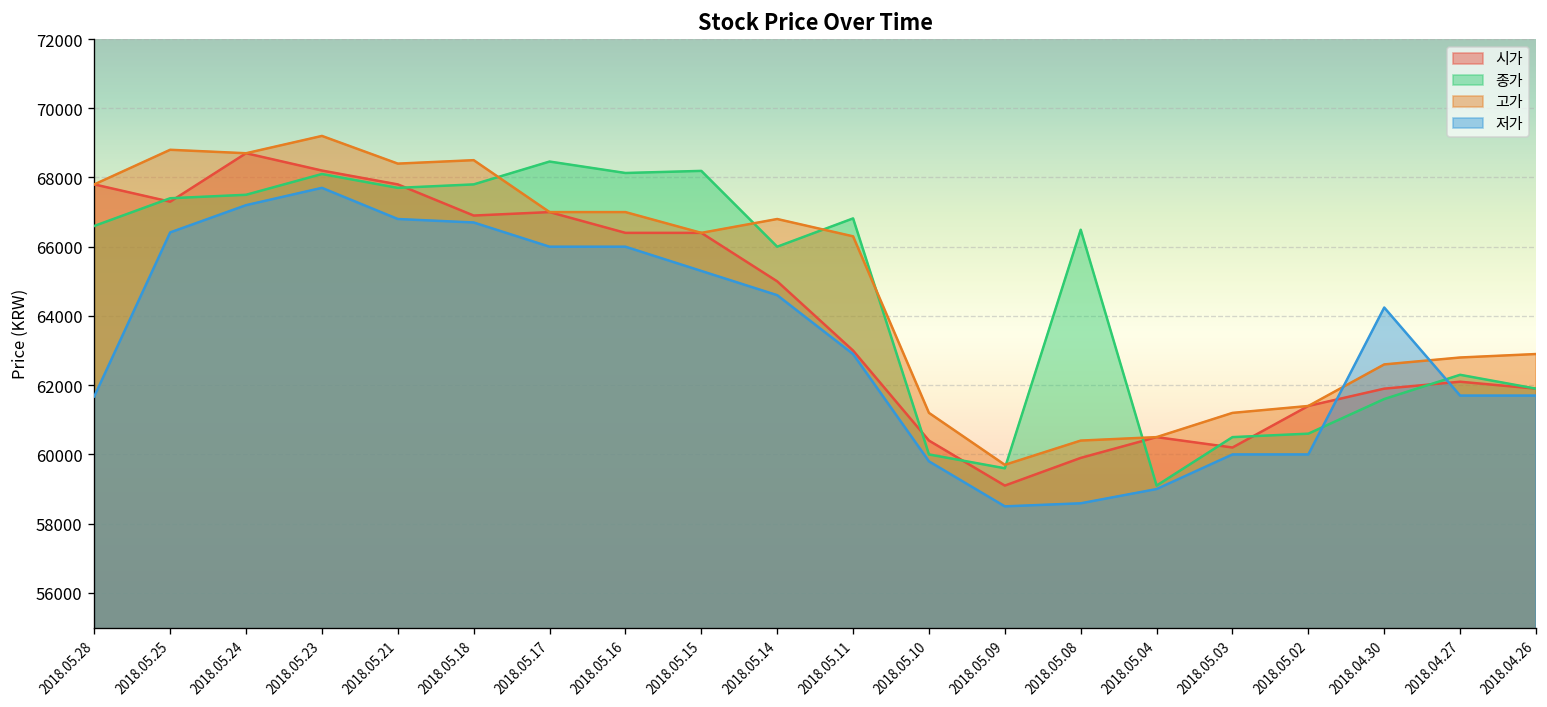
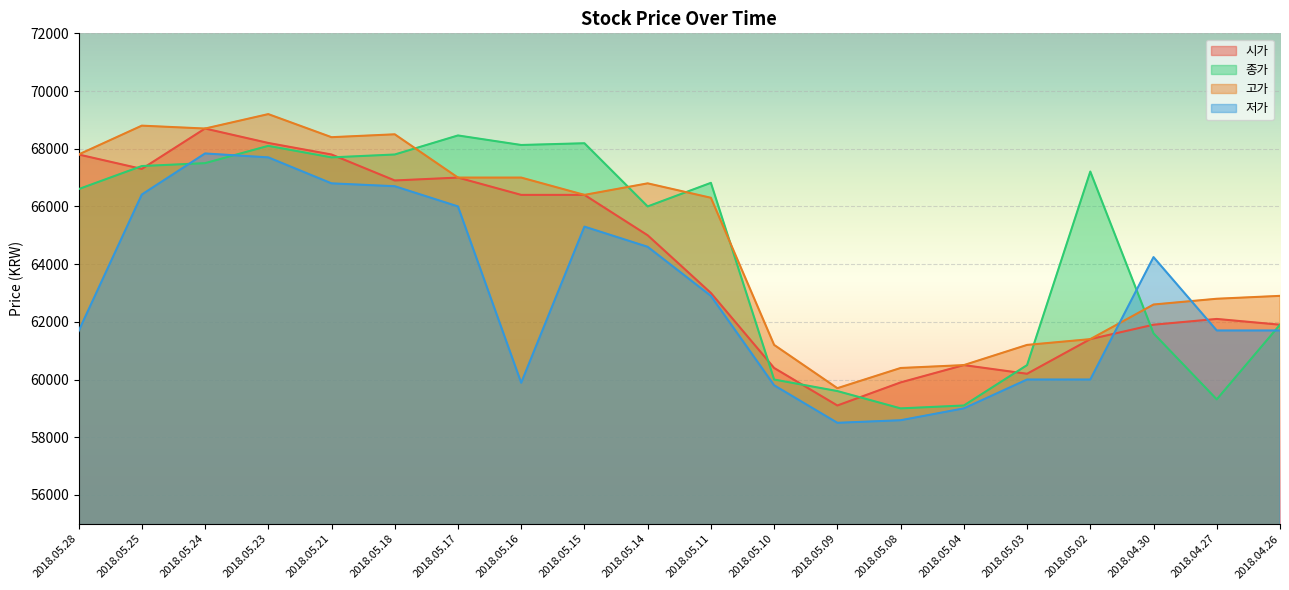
  {
    "종가": {
      "2018.05.28": 66600,
      "2018.05.25": 67400,
      "2018.05.24": 67500,
      "2018.05.23": 68100,
      "2018.05.21": 67700,
      "2018.05.18": 67800,
      "2018.05.17": 68500,
      "2018.05.16": 68100,
      "2018.05.15": 68200,
      "2018.05.14": 66000,
      "2018.05.11": 66800,
      "2018.05.10": 60000,
      "2018.05.09": 59600,
-     "2018.05.08": 66500,
+     "2018.05.08": 59000,
      "2018.05.04": 59100,
      "2018.05.03": 60500,
-     "2018.05.02": 60600,
+     "2018.05.02": 67200,
      "2018.04.30": 61600,
-     "2018.04.27": 62300
+     "2018.04.27": 59300
    },
    "저가": {
      "2018.05.28": 61700,
      "2018.05.25": 66400,
-     "2018.05.24": 67200,
+     "2018.05.24": 67800,
      "2018.05.23": 67700,
      "2018.05.21": 66800,
      "2018.05.18": 66700,
      "2018.05.17": 66000,
-     "2018.05.16": 66000,
+     "2018.05.16": 59900,
      "2018.05.15": 65300,
      "2018.05.14": 64600,
      "2018.05.11": 62900,
      "2018.05.10": 59800,
      "2018.05.09": 58500,
      "2018.05.08": 58600,
      "2018.05.04": 59000,
      "2018.05.03": 60000,
      "2018.05.02": 60000,
      "2018.04.30": 64200,
      "2018.04.27": 61700,
      "2018.04.26": 61700
    }
  }
